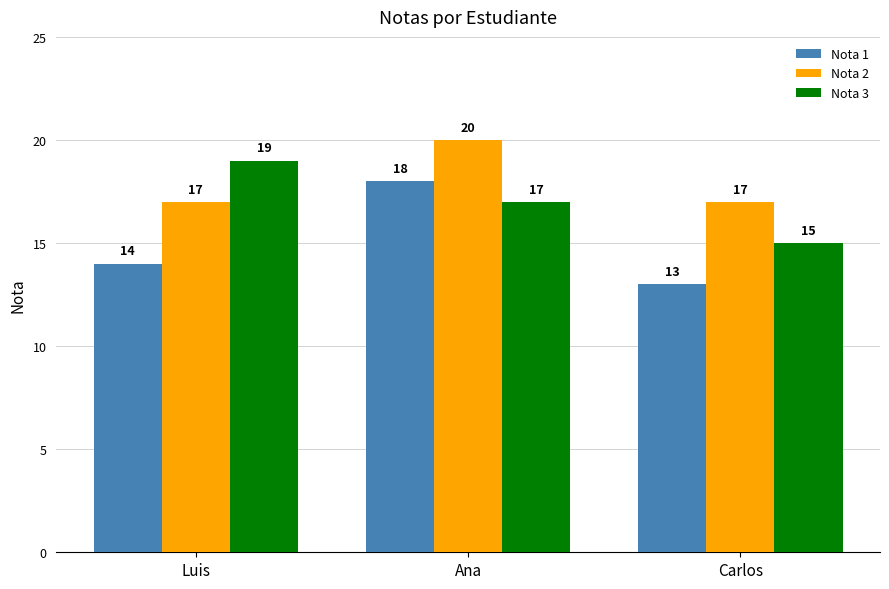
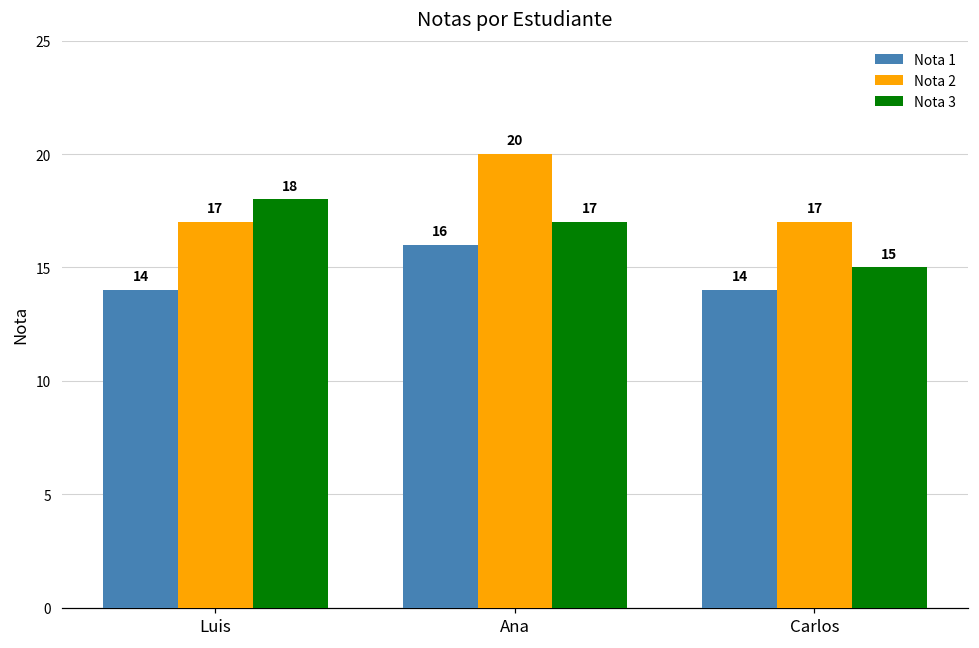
  {
    "Nota 1": {
      "Luis": 14,
-     "Ana": 18,
-     "Carlos": 13
+     "Ana": 16,
+     "Carlos": 14
    },
    "Nota 2": {
      "Luis": 17,
      "Ana": 20,
      "Carlos": 17
    },
    "Nota 3": {
-     "Luis": 19,
+     "Luis": 18,
      "Ana": 17,
      "Carlos": 15
    }
  }
